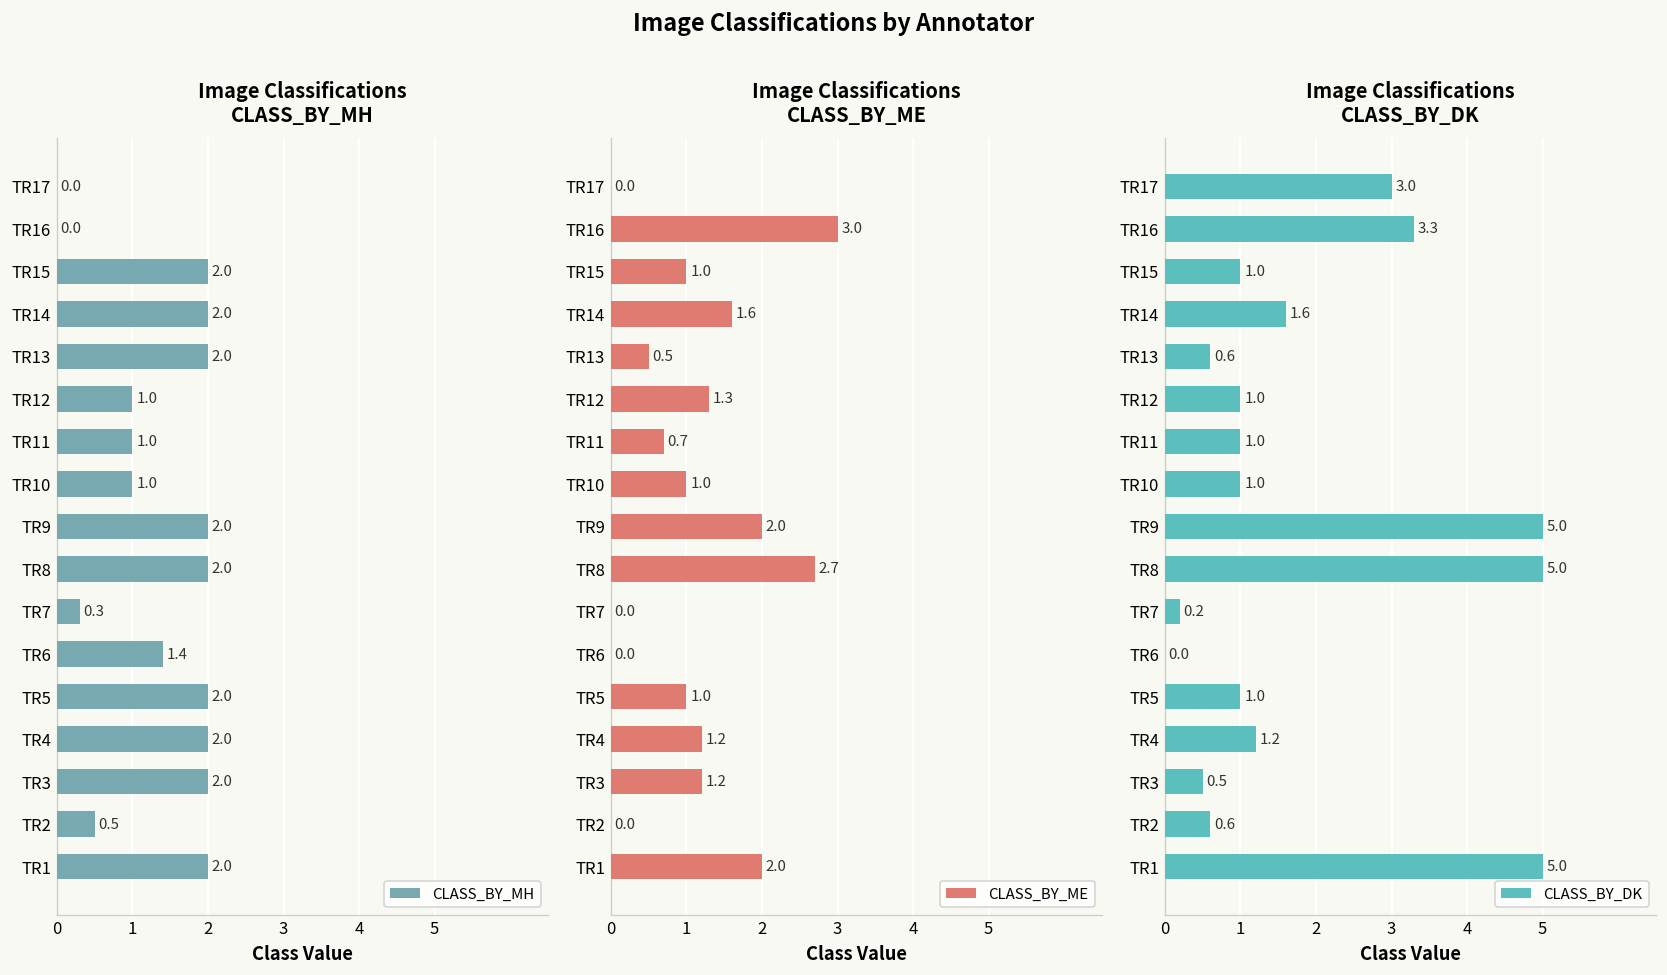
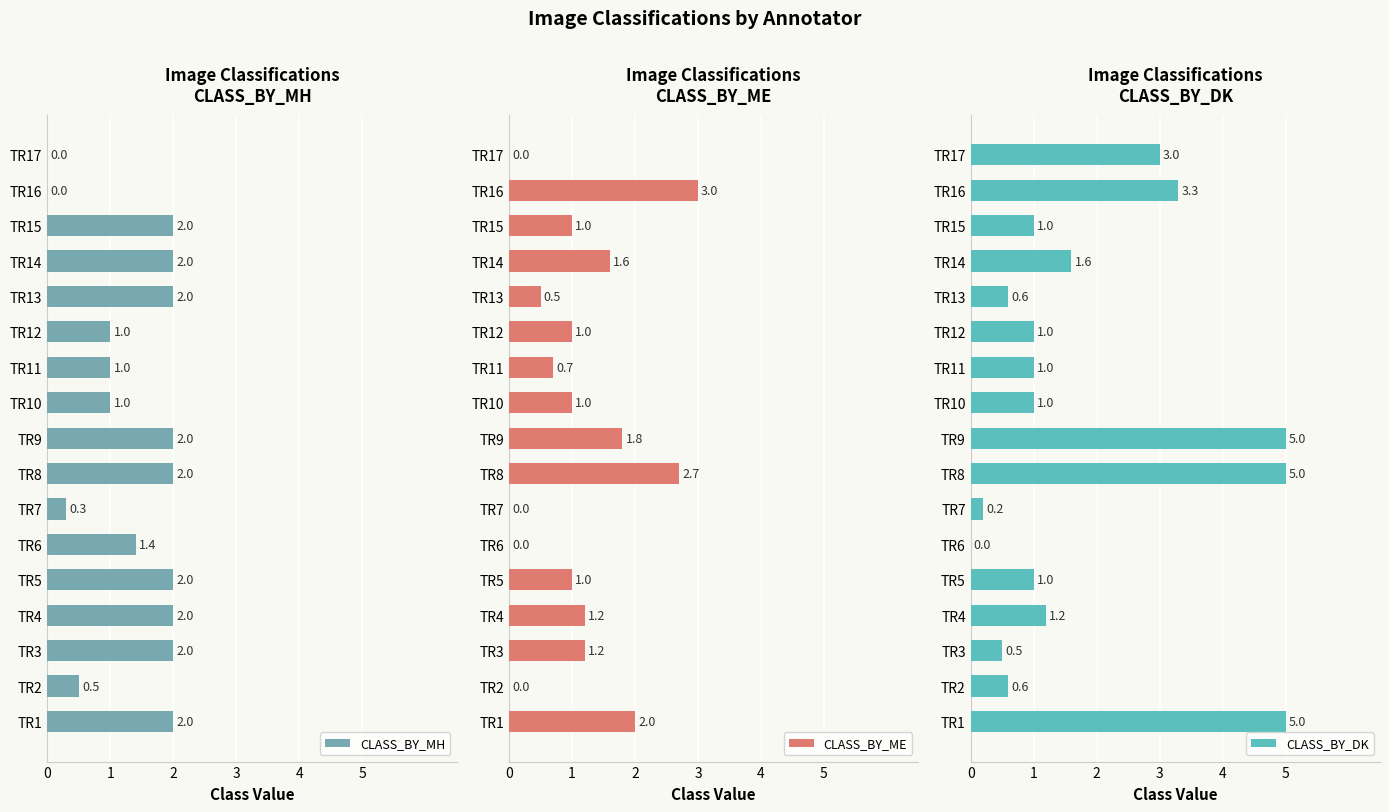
  {
    "Image Classifications CLASS_BY_MH": {
      "TR17": 0.0,
      "TR16": 0.0,
      "TR15": 2.0,
      "TR14": 2.0,
      "TR13": 2.0,
      "TR12": 1.0,
      "TR11": 1.0,
      "TR10": 1.0,
      "TR9": 2.0,
      "TR8": 2.0,
      "TR7": 0.3,
      "TR6": 1.4,
      "TR5": 2.0,
      "TR4": 2.0,
      "TR3": 2.0,
      "TR2": 0.5,
      "TR1": 2.0
    },
    "Image Classifications CLASS_BY_ME": {
      "TR17": 0.0,
      "TR16": 3.0,
      "TR15": 1.0,
      "TR14": 1.6,
      "TR13": 0.5,
-     "TR12": 1.3,
+     "TR12": 1.0,
      "TR11": 0.7,
      "TR10": 1.0,
-     "TR9": 2.0,
+     "TR9": 1.8,
      "TR8": 2.7,
      "TR7": 0.0,
      "TR6": 0.0,
      "TR5": 1.0,
      "TR4": 1.2,
      "TR3": 1.2,
      "TR2": 0.0,
      "TR1": 2.0
    },
    "Image Classifications CLASS_BY_DK": {
      "TR17": 3.0,
      "TR16": 3.3,
      "TR15": 1.0,
      "TR14": 1.6,
      "TR13": 0.6,
      "TR12": 1.0,
      "TR11": 1.0,
      "TR10": 1.0,
      "TR9": 5.0,
      "TR8": 5.0,
      "TR7": 0.2,
      "TR6": 0.0,
      "TR5": 1.0,
      "TR4": 1.2,
      "TR3": 0.5,
      "TR2": 0.6,
      "TR1": 5.0
    }
  }
